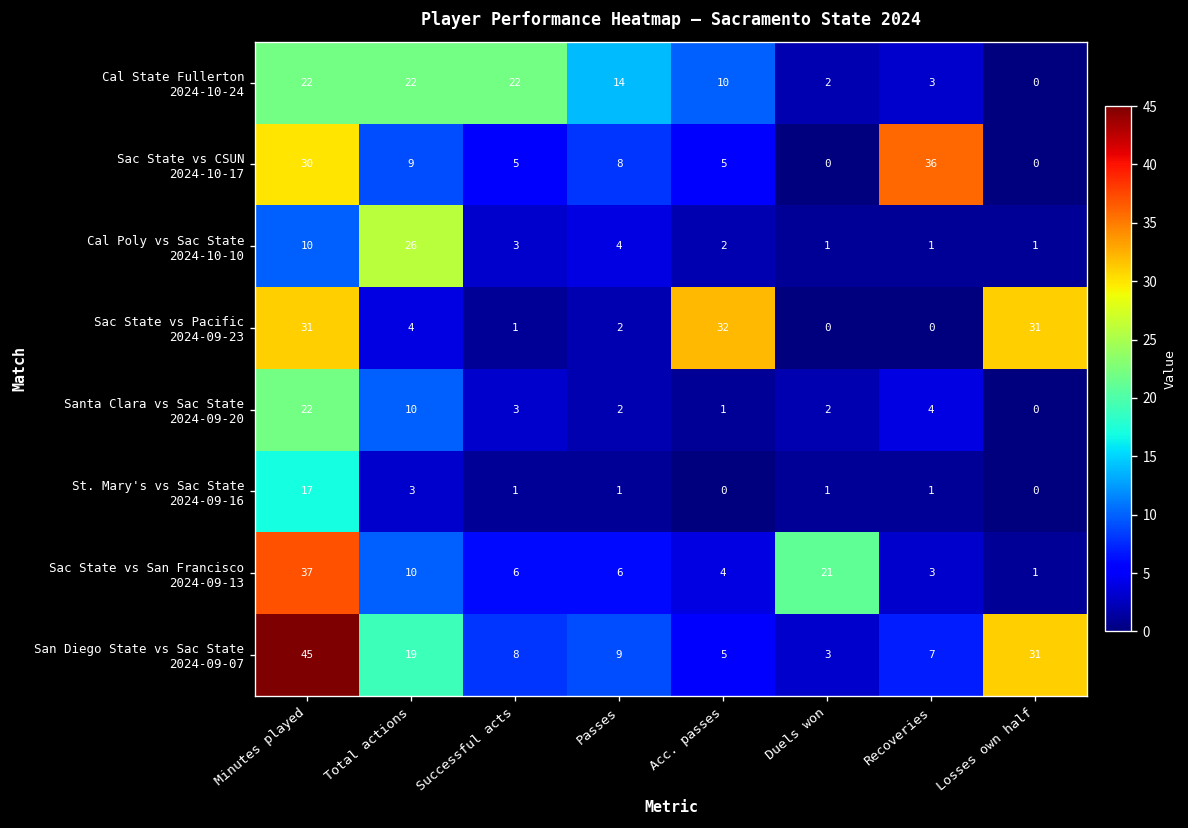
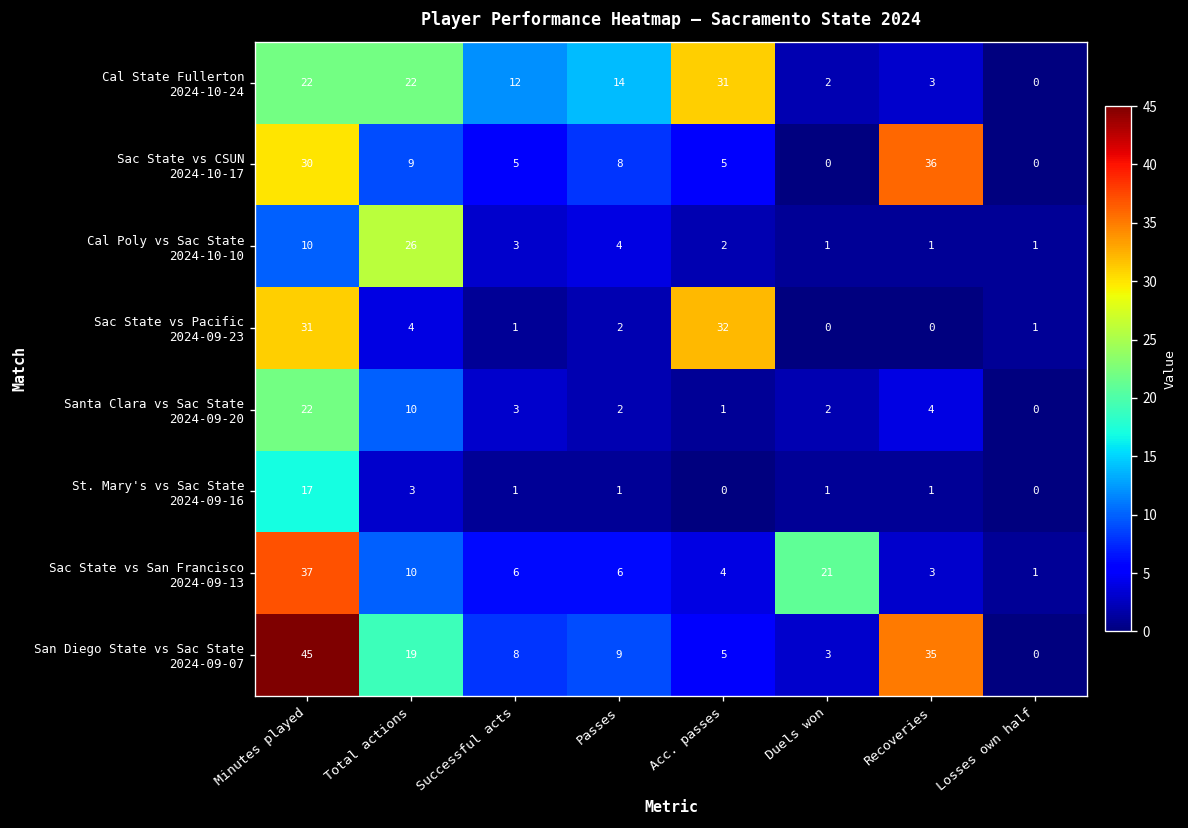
  {
    "Cal State Fullerton 2024-10-24": {
      "Minutes played": 22,
      "Total actions": 22,
-     "Successful acts": 22,
+     "Successful acts": 12,
      "Passes": 14,
-     "Acc. passes": 10,
+     "Acc. passes": 31,
      "Duels won": 2,
      "Recoveries": 3,
      "Losses own half": 0
    },
    "Sac State vs CSUN 2024-10-17": {
      "Minutes played": 30,
      "Total actions": 9,
      "Successful acts": 5,
      "Passes": 8,
      "Acc. passes": 5,
      "Duels won": 0,
      "Recoveries": 36,
      "Losses own half": 0
    },
    "Cal Poly vs Sac State 2024-10-10": {
      "Minutes played": 10,
      "Total actions": 26,
      "Successful acts": 3,
      "Passes": 4,
      "Acc. passes": 2,
      "Duels won": 1,
      "Recoveries": 1,
      "Losses own half": 1
    },
    "Sac State vs Pacific 2024-09-23": {
      "Minutes played": 31,
      "Total actions": 4,
      "Successful acts": 1,
      "Passes": 2,
      "Acc. passes": 32,
      "Duels won": 0,
      "Recoveries": 0,
-     "Losses own half": 31
+     "Losses own half": 1
    },
    "Santa Clara vs Sac State 2024-09-20": {
      "Minutes played": 22,
      "Total actions": 10,
      "Successful acts": 3,
      "Passes": 2,
      "Acc. passes": 1,
      "Duels won": 2,
      "Recoveries": 4,
      "Losses own half": 0
    },
    "St. Mary's vs Sac State 2024-09-16": {
      "Minutes played": 17,
      "Total actions": 3,
      "Successful acts": 1,
      "Passes": 1,
      "Acc. passes": 0,
      "Duels won": 1,
      "Recoveries": 1,
      "Losses own half": 0
    },
    "Sac State vs San Francisco 2024-09-13": {
      "Minutes played": 37,
      "Total actions": 10,
      "Successful acts": 6,
      "Passes": 6,
      "Acc. passes": 4,
      "Duels won": 21,
      "Recoveries": 3,
      "Losses own half": 1
    },
    "San Diego State vs Sac State 2024-09-07": {
      "Minutes played": 45,
      "Total actions": 19,
      "Successful acts": 8,
      "Passes": 9,
      "Acc. passes": 5,
      "Duels won": 3,
-     "Recoveries": 7,
-     "Losses own half": 31
+     "Recoveries": 35,
+     "Losses own half": 0
    }
  }
